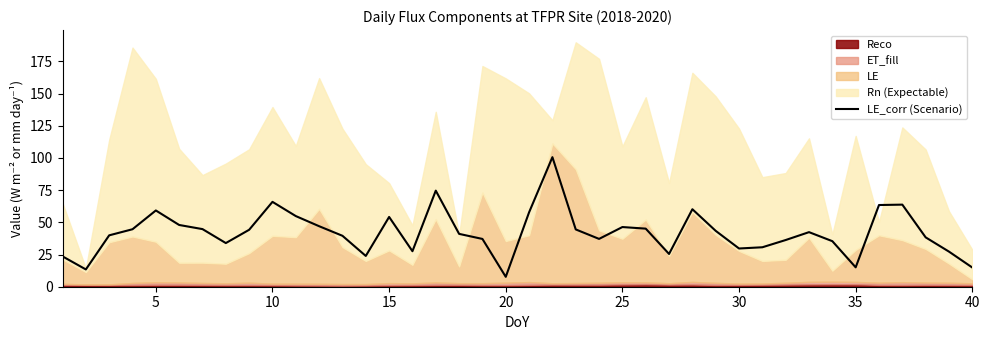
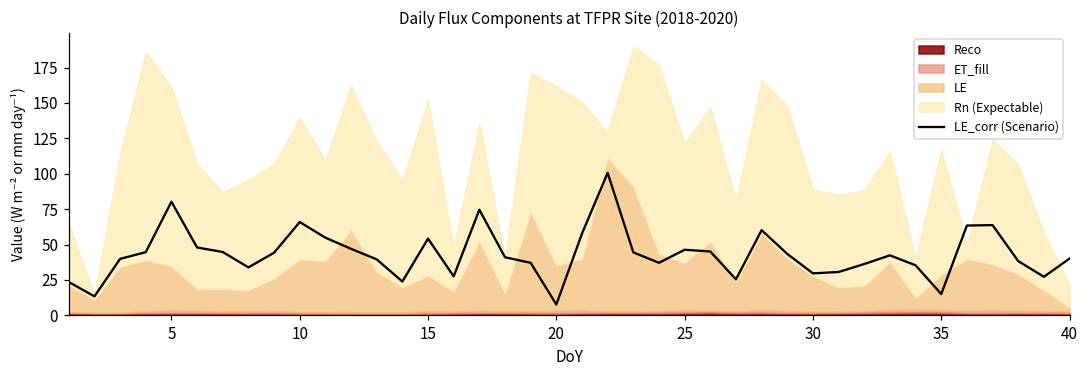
  {
    "LE_corr (Scenario)": {
-     "5": 59,
+     "5": 80,
      "10": 66,
      "15": 54,
      "20": 8,
      "25": 46,
      "35": 15,
-     "40": 15
+     "40": 40
    },
    "Rn (Expectable)": {
      "5": 127,
      "10": 100,
-     "15": 52,
+     "15": 124,
      "20": 126,
-     "25": 72,
-     "30": 95,
+     "25": 84,
+     "30": 61,
      "35": 89,
-     "40": 23
+     "40": 16
    }
  }
